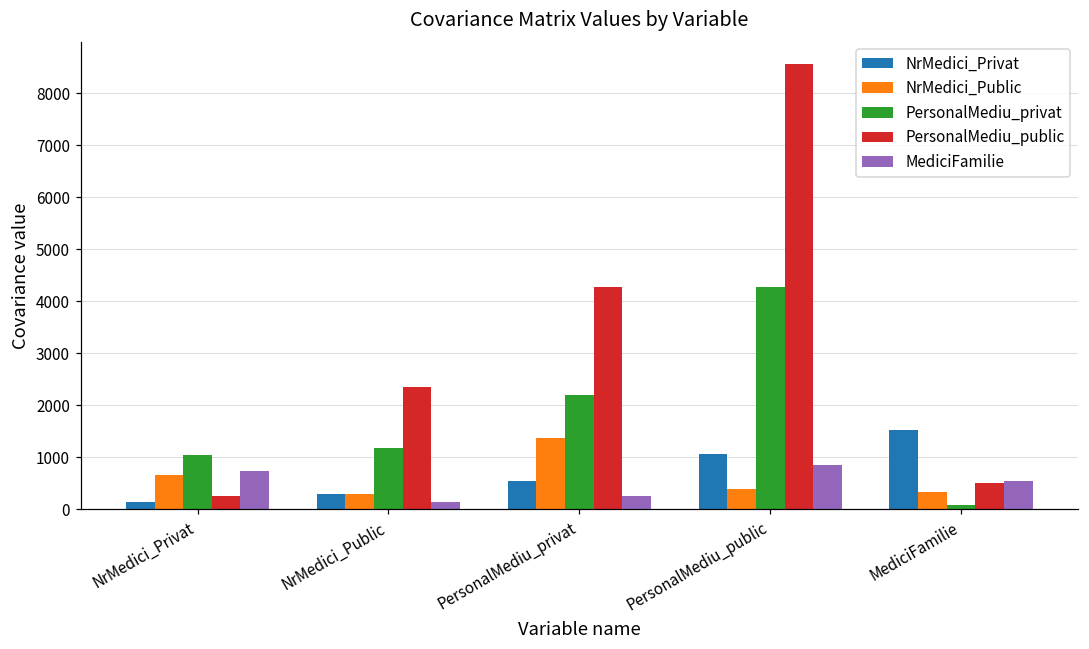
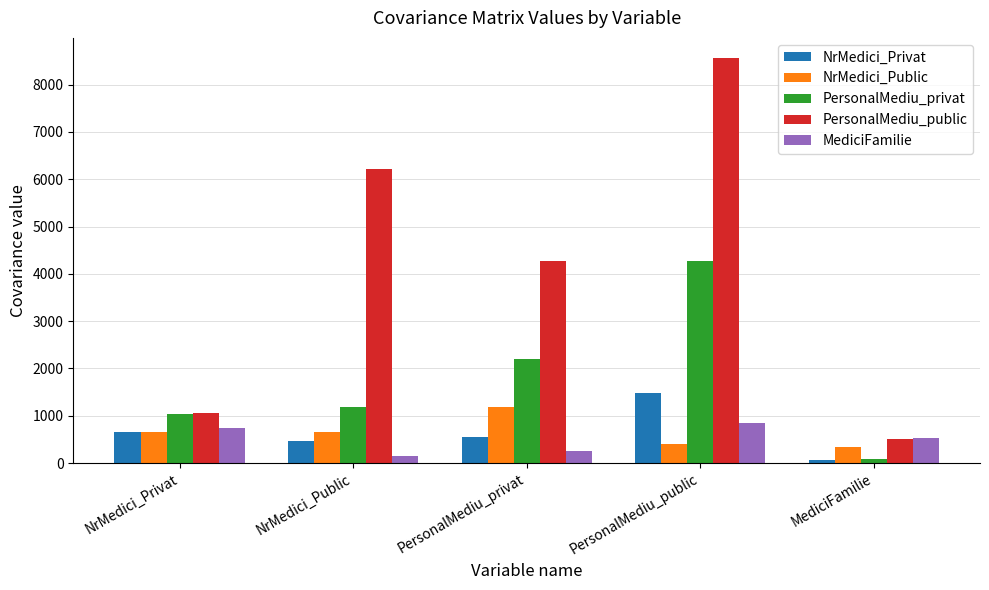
  {
    "NrMedici_Privat": {
-     "NrMedici_Privat": 100,
-     "NrMedici_Public": 300,
+     "NrMedici_Privat": 700,
+     "NrMedici_Public": 500,
      "PersonalMediu_privat": 500,
-     "PersonalMediu_public": 1100,
-     "MediciFamilie": 1500
+     "PersonalMediu_public": 1500,
+     "MediciFamilie": 100
    },
    "NrMedici_Public": {
      "NrMedici_Privat": 700,
-     "NrMedici_Public": 300,
-     "PersonalMediu_privat": 1400,
+     "NrMedici_Public": 700,
+     "PersonalMediu_privat": 1200,
      "PersonalMediu_public": 400,
      "MediciFamilie": 300
    },
    "PersonalMediu_privat": {
      "NrMedici_Privat": 1000,
      "NrMedici_Public": 1200,
      "PersonalMediu_privat": 2200,
      "PersonalMediu_public": 4300,
      "MediciFamilie": 100
    },
    "PersonalMediu_public": {
-     "NrMedici_Privat": 300,
-     "NrMedici_Public": 2400,
+     "NrMedici_Privat": 1100,
+     "NrMedici_Public": 6200,
      "PersonalMediu_privat": 4300,
      "PersonalMediu_public": 8600,
      "MediciFamilie": 500
    },
    "MediciFamilie": {
      "NrMedici_Privat": 700,
      "NrMedici_Public": 100,
      "PersonalMediu_privat": 300,
      "PersonalMediu_public": 900,
      "MediciFamilie": 500
    }
  }
